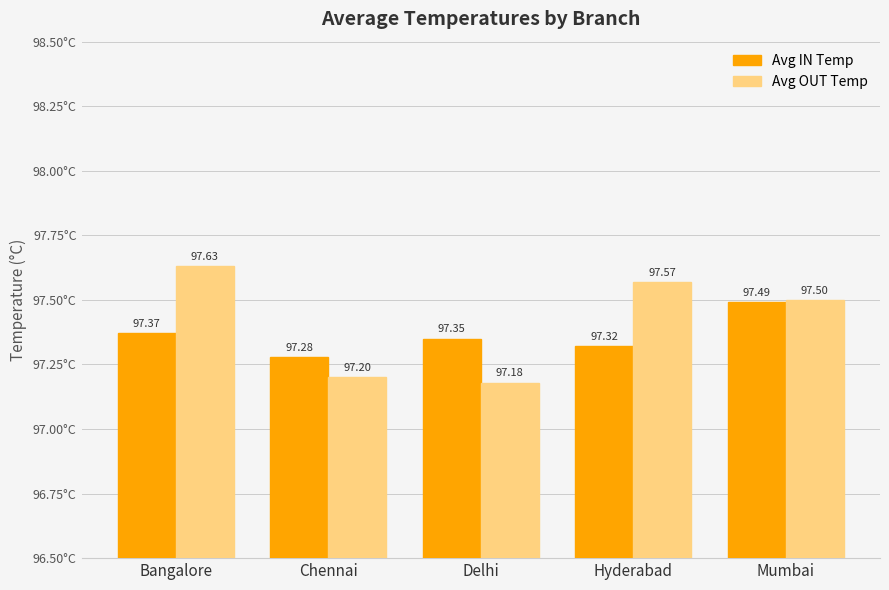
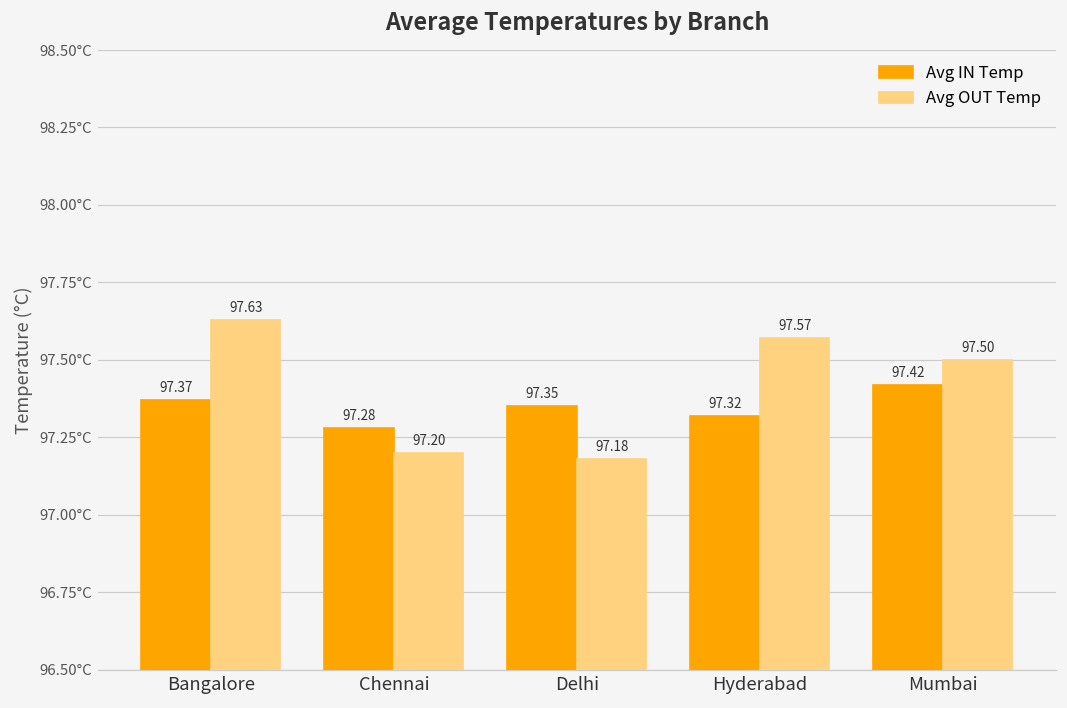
  {
    "Avg IN Temp": {
      "Bangalore": 97.37,
      "Chennai": 97.28,
      "Delhi": 97.35,
      "Hyderabad": 97.32,
-     "Mumbai": 97.49
+     "Mumbai": 97.42
    },
    "Avg OUT Temp": {
      "Bangalore": 97.63,
      "Chennai": 97.20,
      "Delhi": 97.18,
      "Hyderabad": 97.57,
      "Mumbai": 97.50
    }
  }
